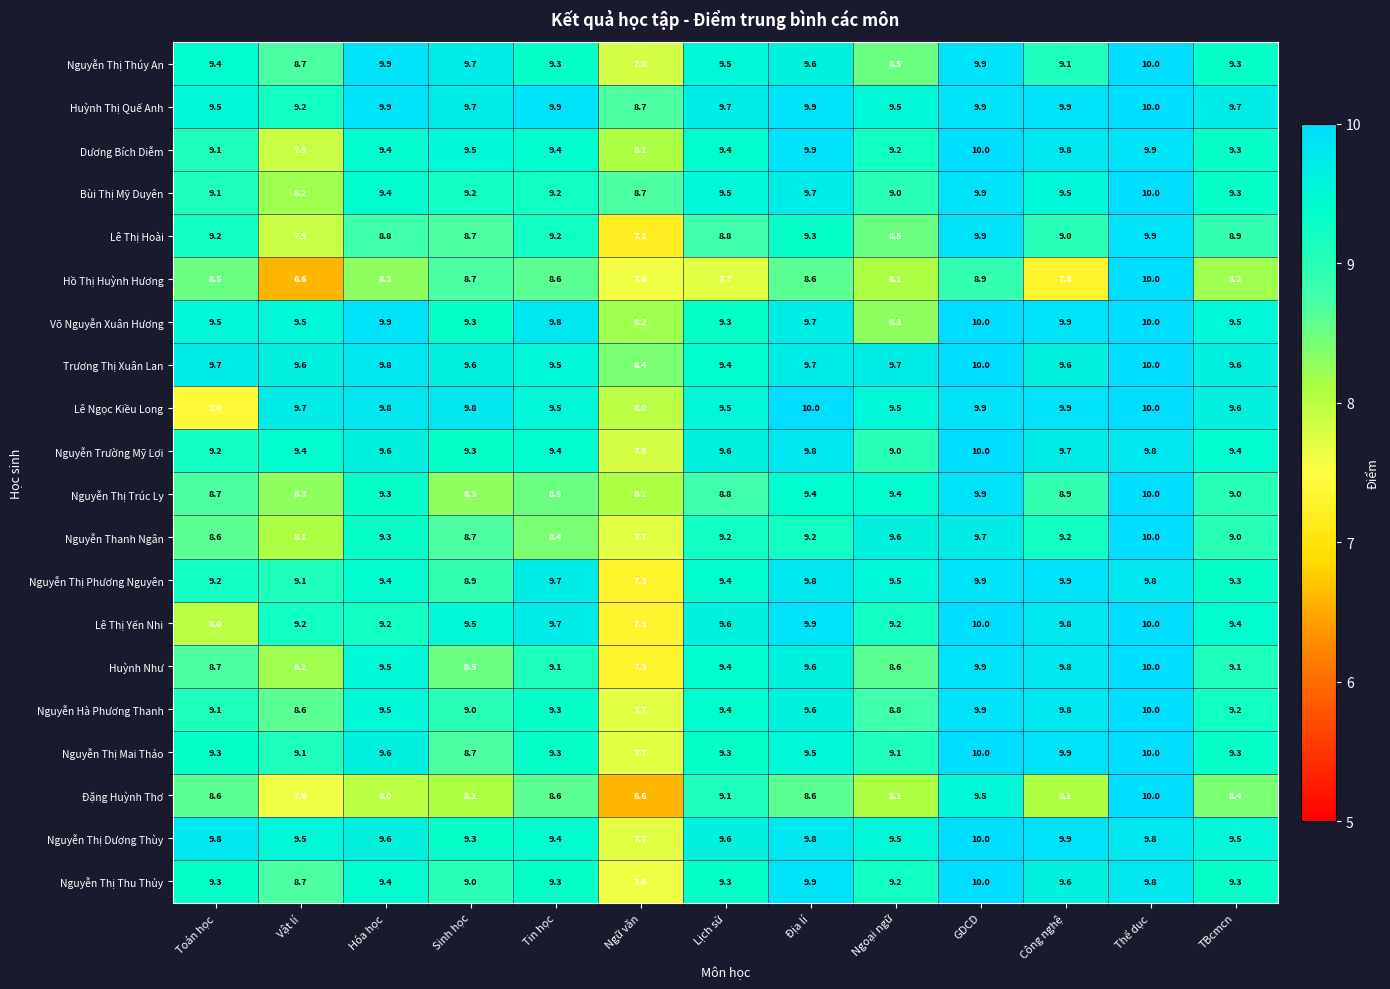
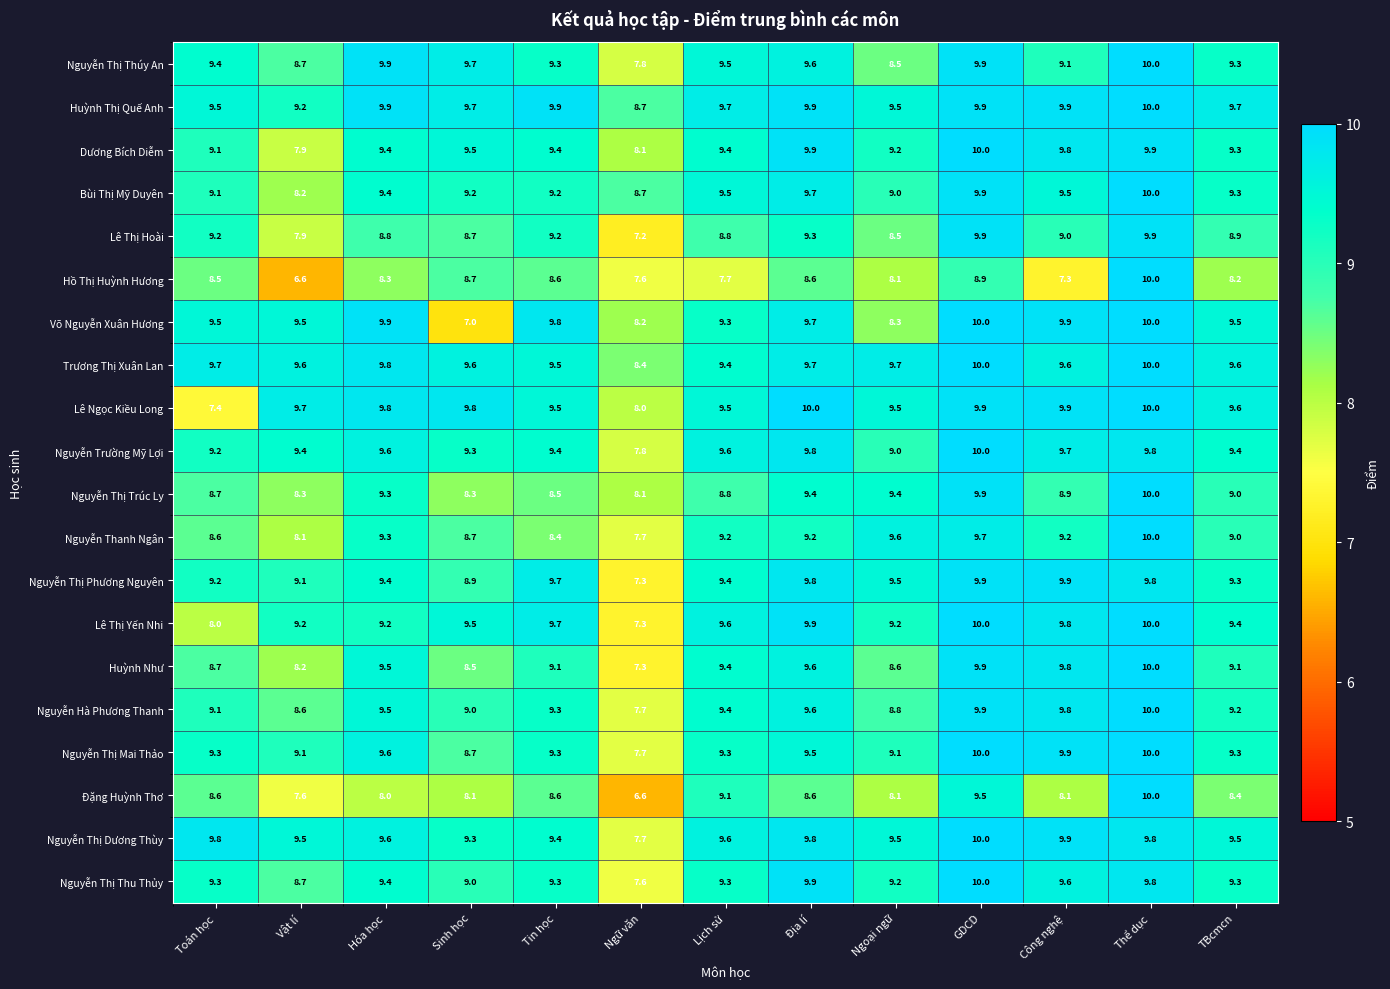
  {
    "Võ Nguyễn Xuân Hương": {
      "Toán học": 9.5,
      "Vật lí": 9.5,
      "Hóa học": 9.9,
-     "Sinh học": 9.3,
+     "Sinh học": 7.0,
      "Tin học": 9.8,
      "Ngữ văn": 8.2,
      "Lịch sử": 9.3,
      "Địa lí": 9.7,
      "Ngoại ngữ": 8.3,
      "GDCD": 10.0,
      "Công nghệ": 9.9,
      "Thể dục": 10.0,
      "TBcmcn": 9.5
    }
  }
